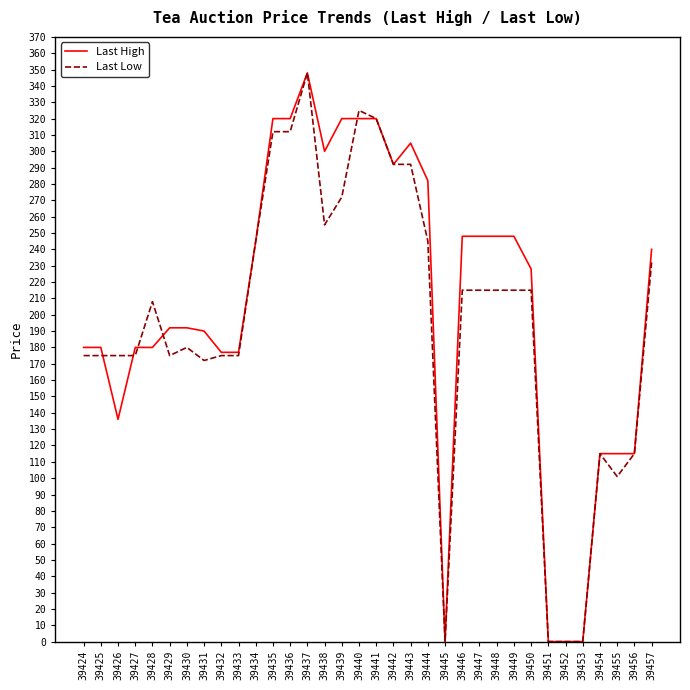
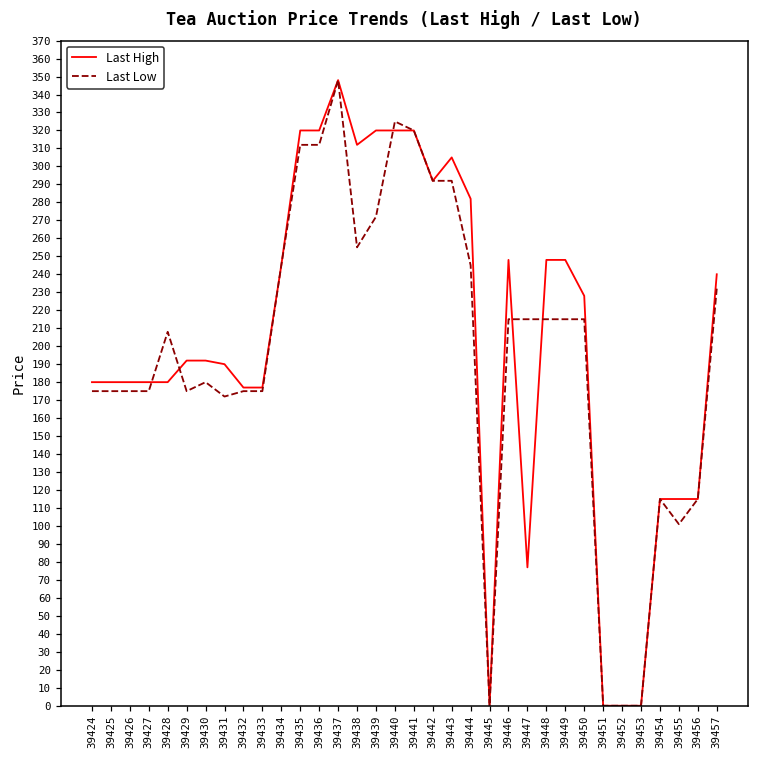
  {
    "Last High": {
      "39424": 180,
      "39425": 180,
-     "39426": 136,
+     "39426": 180,
      "39427": 180,
      "39428": 180,
      "39429": 192,
      "39430": 192,
      "39431": 190,
      "39432": 177,
      "39433": 177,
      "39435": 320,
      "39436": 320,
-     "39438": 300,
+     "39438": 312,
      "39439": 320,
      "39440": 320,
      "39443": 305,
      "39444": 282,
      "39446": 248,
-     "39447": 248,
+     "39447": 77,
      "39448": 248,
      "39449": 248,
      "39450": 228,
      "39455": 115,
      "39457": 240
    },
    "Last Low": {
      "39424": 175,
      "39425": 175,
      "39426": 175,
      "39427": 175,
      "39428": 208,
      "39429": 175,
      "39430": 180,
      "39431": 172,
      "39432": 175,
      "39433": 175,
      "39435": 312,
      "39436": 312,
      "39438": 255,
      "39439": 272,
      "39440": 325,
      "39443": 292,
      "39444": 245,
      "39446": 215,
      "39447": 215,
      "39448": 215,
      "39449": 215,
      "39450": 215,
      "39455": 101,
      "39457": 232
    }
  }
